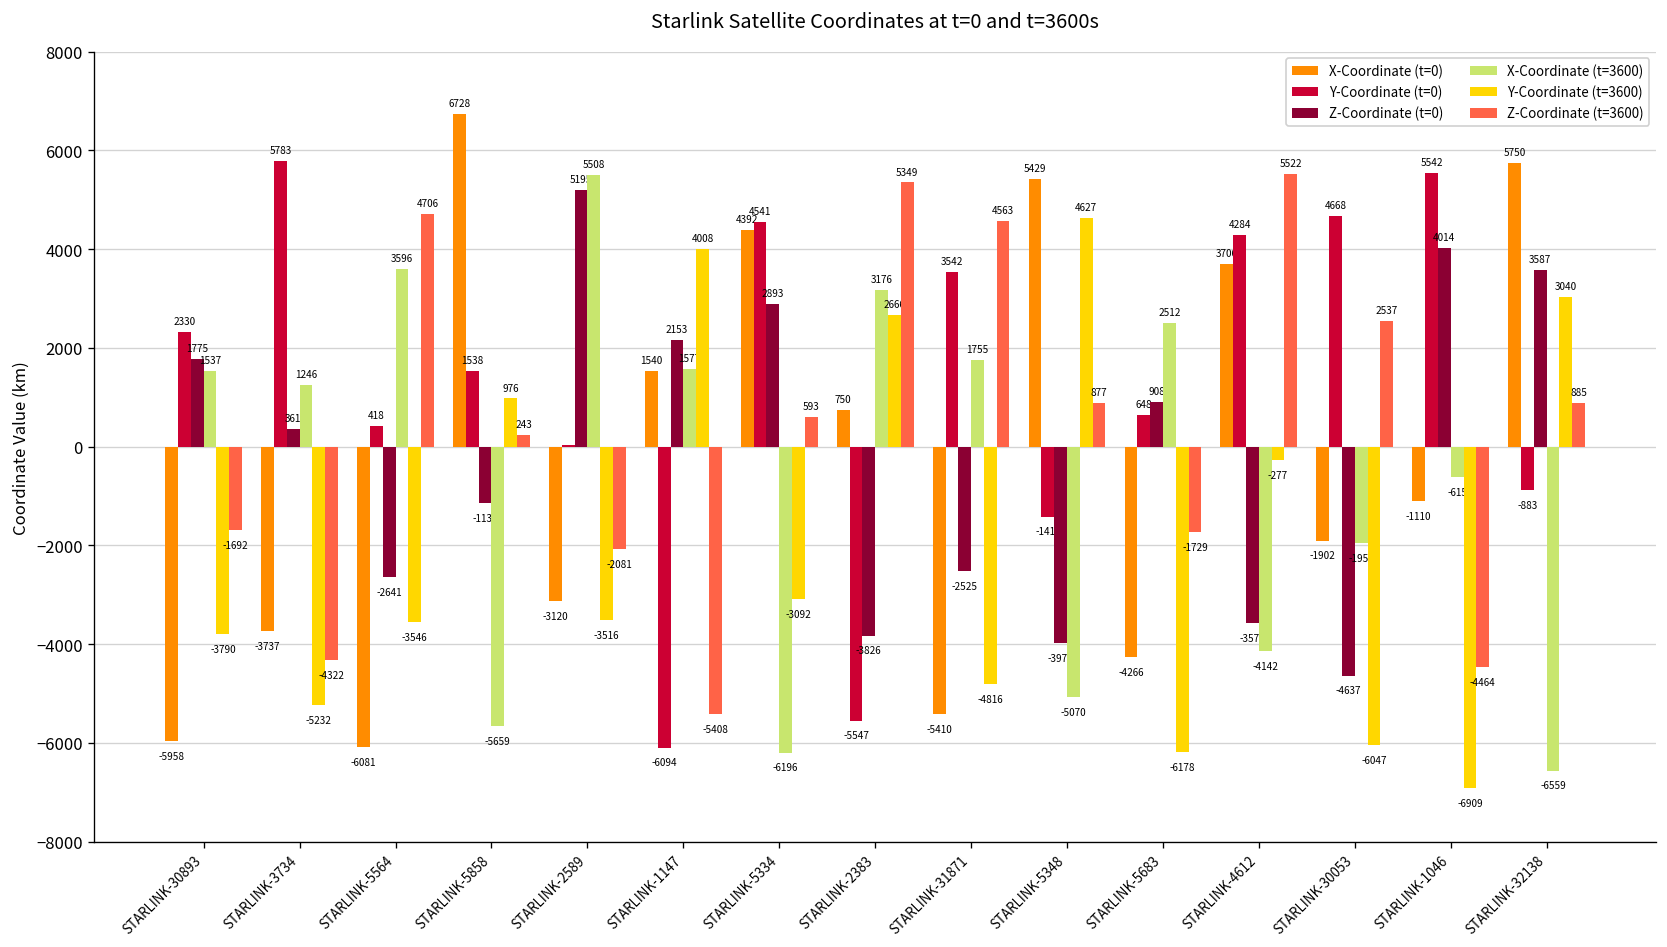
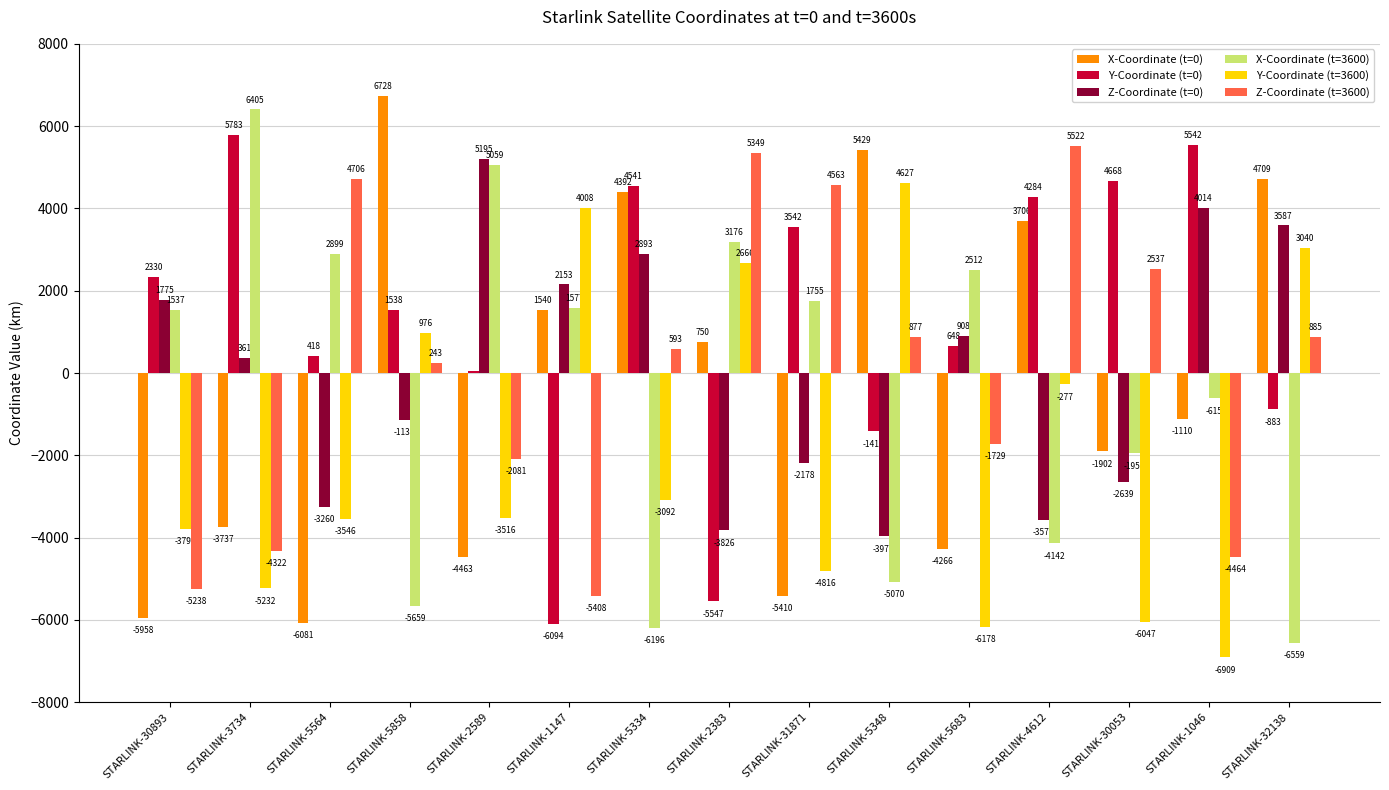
  {
    "X-Coordinate (t=0)": {
      "STARLINK-30893": -5958,
      "STARLINK-3734": -3737,
      "STARLINK-5564": -6081,
      "STARLINK-5858": 6728,
-     "STARLINK-2589": -3120,
+     "STARLINK-2589": -4463,
      "STARLINK-1147": 1540,
      "STARLINK-5334": 4392,
      "STARLINK-2383": 750,
      "STARLINK-31871": -5410,
      "STARLINK-5348": 5429,
      "STARLINK-5683": -4266,
      "STARLINK-4612": 3706,
      "STARLINK-30053": -1902,
      "STARLINK-1046": -1110,
-     "STARLINK-32138": 5750
+     "STARLINK-32138": 4709
    },
    "Y-Coordinate (t=0)": {
      "STARLINK-30893": 2330,
      "STARLINK-3734": 5783,
      "STARLINK-5564": 418,
      "STARLINK-5858": 1538,
      "STARLINK-1147": -6094,
      "STARLINK-5334": 4541,
      "STARLINK-2383": -5547,
      "STARLINK-31871": 3542,
      "STARLINK-5348": -1416,
      "STARLINK-5683": 648,
      "STARLINK-4612": 4284,
      "STARLINK-30053": 4668,
      "STARLINK-1046": 5542,
      "STARLINK-32138": -883
    },
    "Z-Coordinate (t=0)": {
      "STARLINK-30893": 1775,
      "STARLINK-3734": 361,
-     "STARLINK-5564": -2641,
+     "STARLINK-5564": -3260,
      "STARLINK-5858": -1134,
      "STARLINK-1147": 2153,
      "STARLINK-5334": 2893,
      "STARLINK-2383": -3826,
-     "STARLINK-31871": -2525,
+     "STARLINK-31871": -2178,
      "STARLINK-5348": -3971,
      "STARLINK-5683": 908,
      "STARLINK-4612": -3573,
-     "STARLINK-30053": -4637,
+     "STARLINK-30053": -2639,
      "STARLINK-1046": 4014,
      "STARLINK-32138": 3587
    },
    "X-Coordinate (t=3600)": {
      "STARLINK-30893": 1537,
-     "STARLINK-3734": 1246,
-     "STARLINK-5564": 3596,
+     "STARLINK-3734": 6405,
+     "STARLINK-5564": 2899,
      "STARLINK-5858": -5659,
-     "STARLINK-2589": 5508,
+     "STARLINK-2589": 5059,
      "STARLINK-1147": 1577,
      "STARLINK-5334": -6196,
      "STARLINK-2383": 3176,
      "STARLINK-31871": 1755,
      "STARLINK-5348": -5070,
      "STARLINK-5683": 2512,
      "STARLINK-4612": -4142,
      "STARLINK-30053": -1954,
      "STARLINK-1046": -615,
      "STARLINK-32138": -6559
    },
    "Y-Coordinate (t=3600)": {
      "STARLINK-30893": -3790,
      "STARLINK-3734": -5232,
      "STARLINK-5564": -3546,
      "STARLINK-5858": 976,
      "STARLINK-2589": -3516,
      "STARLINK-1147": 4008,
      "STARLINK-5334": -3092,
      "STARLINK-2383": 2666,
      "STARLINK-31871": -4816,
      "STARLINK-5348": 4627,
      "STARLINK-5683": -6178,
      "STARLINK-4612": -277,
      "STARLINK-30053": -6047,
      "STARLINK-1046": -6909,
      "STARLINK-32138": 3040
    },
    "Z-Coordinate (t=3600)": {
-     "STARLINK-30893": -1692,
+     "STARLINK-30893": -5238,
      "STARLINK-3734": -4322,
      "STARLINK-5564": 4706,
      "STARLINK-5858": 243,
      "STARLINK-2589": -2081,
      "STARLINK-1147": -5408,
      "STARLINK-5334": 593,
      "STARLINK-2383": 5349,
      "STARLINK-31871": 4563,
      "STARLINK-5348": 877,
      "STARLINK-5683": -1729,
      "STARLINK-4612": 5522,
      "STARLINK-30053": 2537,
      "STARLINK-1046": -4464,
      "STARLINK-32138": 885
    }
  }
